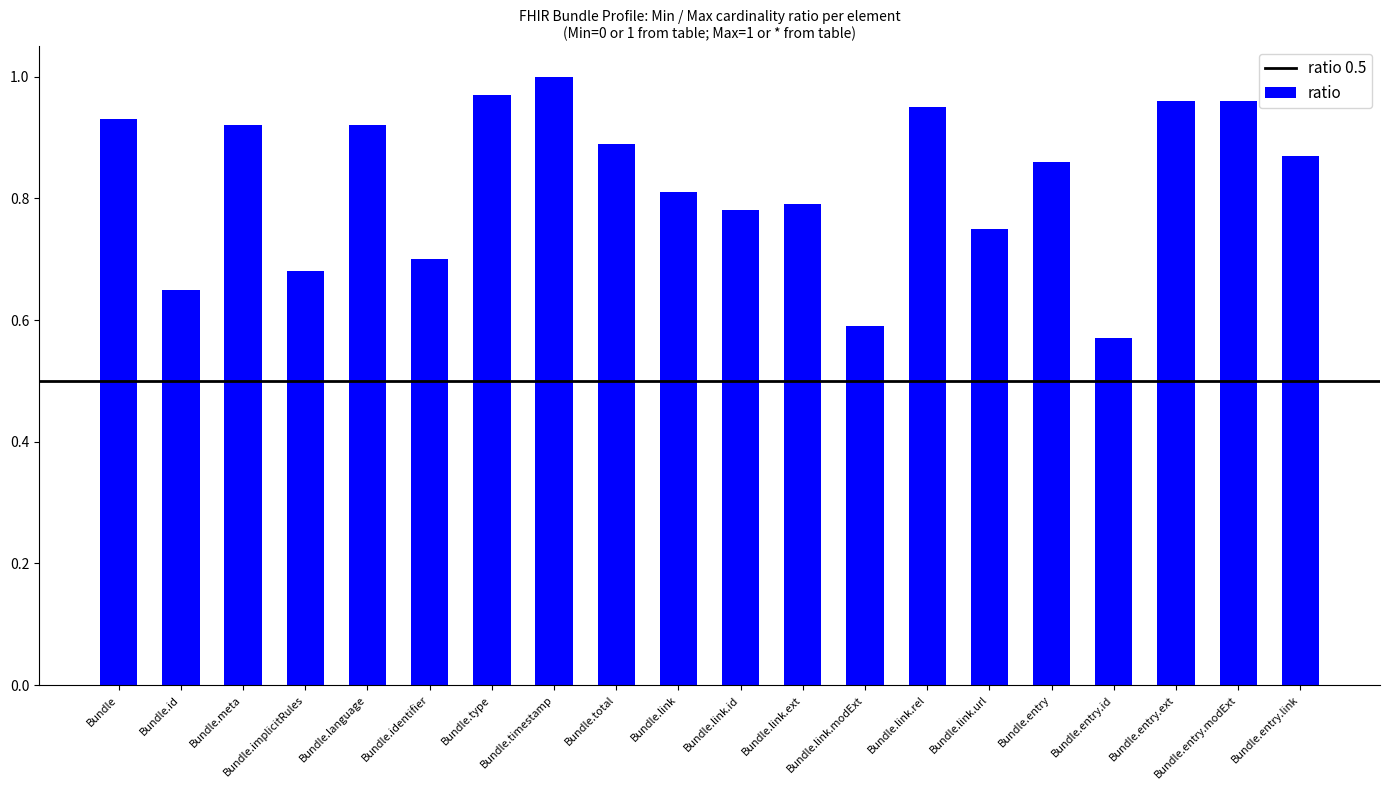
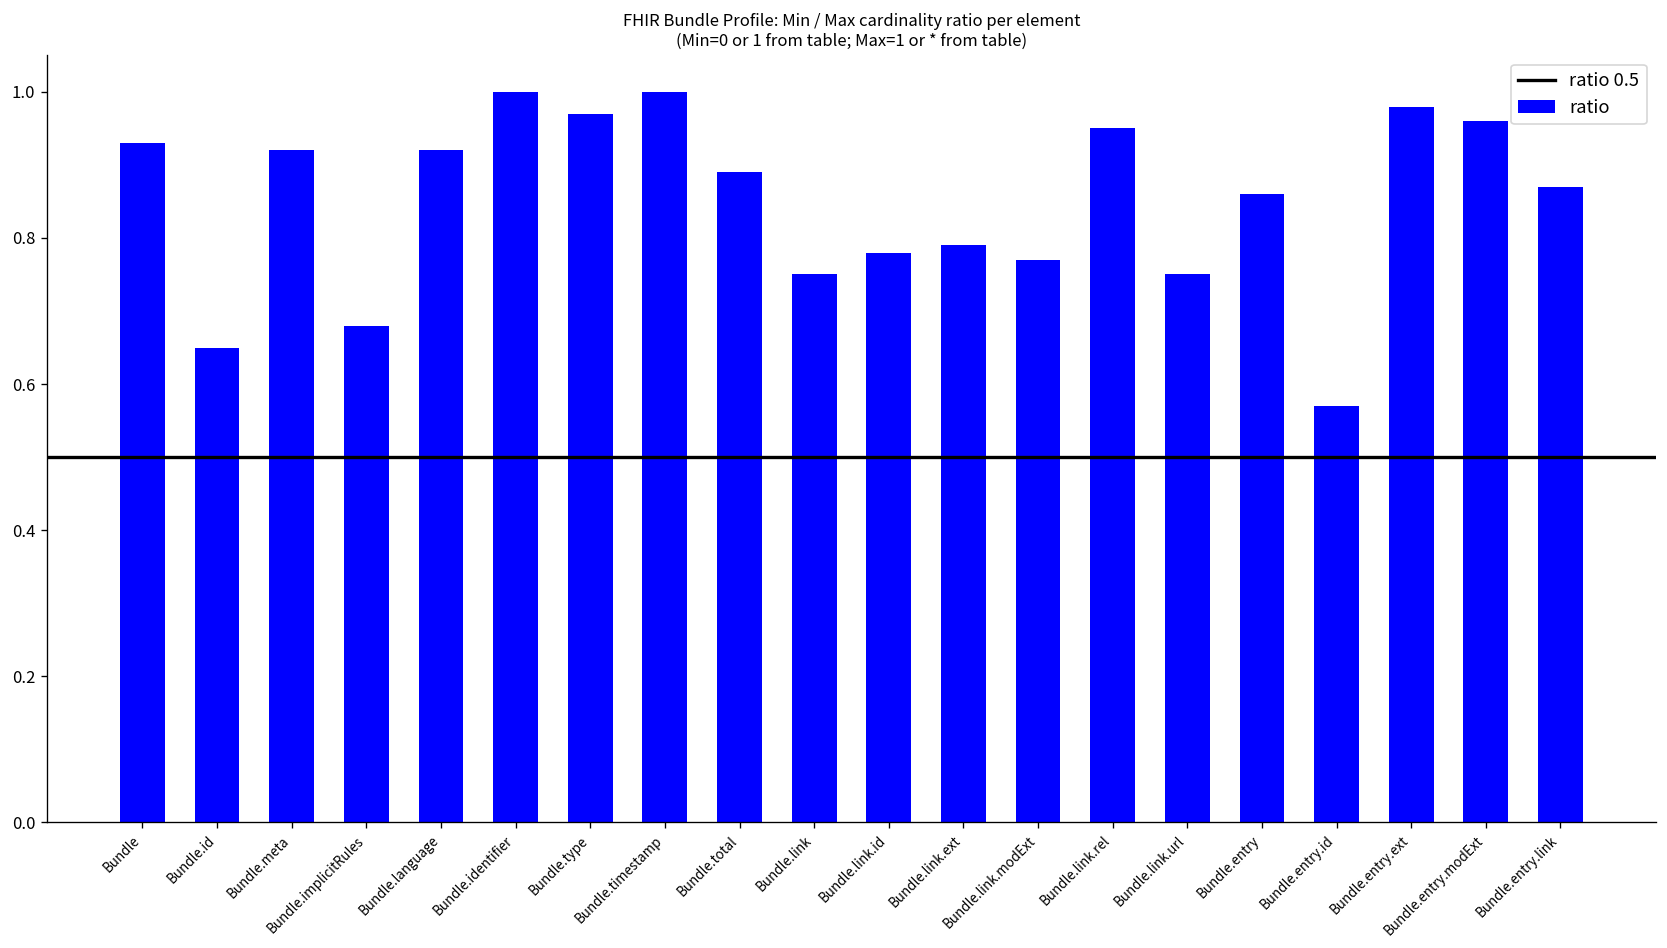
  {
    "Bundle": 0.93,
    "Bundle.id": 0.65,
    "Bundle.meta": 0.92,
    "Bundle.implicitRules": 0.68,
    "Bundle.language": 0.92,
-   "Bundle.identifier": 0.7,
+   "Bundle.identifier": 1.0,
    "Bundle.type": 0.97,
    "Bundle.timestamp": 1.00,
    "Bundle.total": 0.89,
-   "Bundle.link": 0.81,
+   "Bundle.link": 0.75,
    "Bundle.link.id": 0.78,
    "Bundle.link.ext": 0.79,
-   "Bundle.link.modExt": 0.59,
+   "Bundle.link.modExt": 0.77,
    "Bundle.link.rel": 0.95,
    "Bundle.link.url": 0.75,
    "Bundle.entry": 0.86,
    "Bundle.entry.id": 0.57,
-   "Bundle.entry.ext": 0.96,
+   "Bundle.entry.ext": 0.98,
    "Bundle.entry.modExt": 0.96,
    "Bundle.entry.link": 0.87
  }
